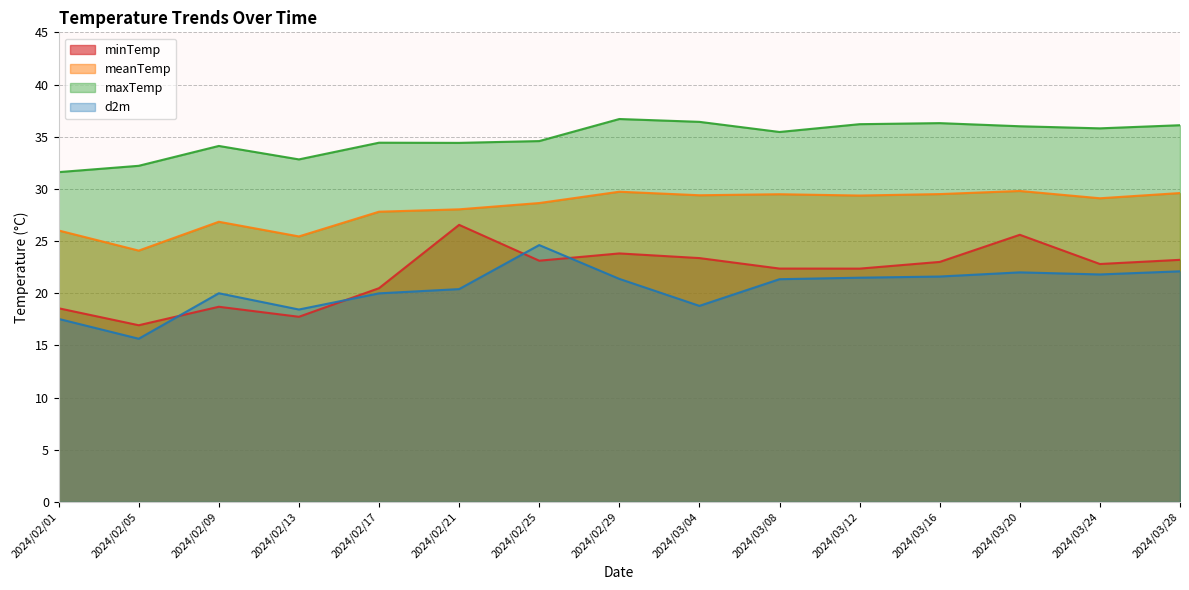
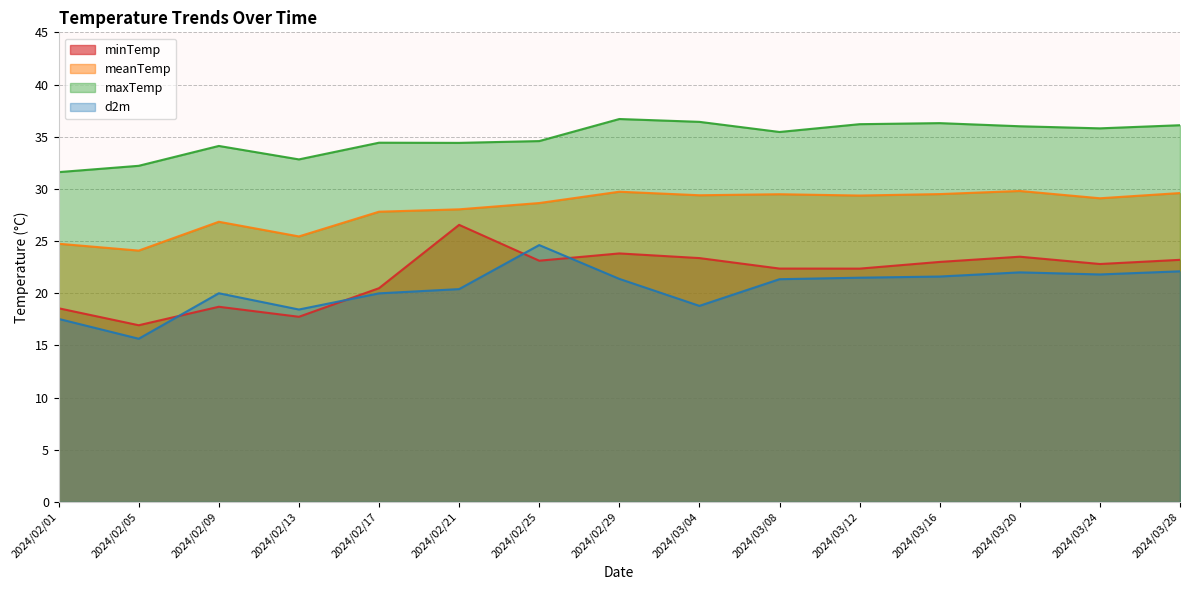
  {
    "minTemp": {
      "2024/02/01": 18.6,
      "2024/02/05": 16.9,
      "2024/02/09": 18.7,
      "2024/02/13": 17.7,
      "2024/02/17": 20.5,
      "2024/02/21": 26.6,
      "2024/02/25": 23.1,
      "2024/02/29": 23.8,
      "2024/03/04": 23.4,
      "2024/03/08": 22.4,
      "2024/03/12": 22.4,
      "2024/03/16": 23.0,
-     "2024/03/20": 25.6,
+     "2024/03/20": 23.5,
      "2024/03/24": 22.8,
      "2024/03/28": 23.2
    },
    "meanTemp": {
-     "2024/02/01": 26.0,
+     "2024/02/01": 24.7,
      "2024/02/05": 24.1,
      "2024/02/09": 26.8,
      "2024/02/13": 25.4,
      "2024/02/17": 27.8,
      "2024/02/21": 28.0,
      "2024/02/25": 28.6,
      "2024/02/29": 29.7,
      "2024/03/04": 29.4,
      "2024/03/08": 29.5,
      "2024/03/12": 29.4,
      "2024/03/16": 29.5,
      "2024/03/20": 29.8,
      "2024/03/24": 29.1,
      "2024/03/28": 29.6
    },
    "maxTemp": {
      "2024/02/01": 31.6,
      "2024/02/05": 32.2,
      "2024/02/09": 34.1,
      "2024/02/13": 32.8,
      "2024/02/17": 34.4,
      "2024/02/21": 34.4,
      "2024/02/25": 34.6,
      "2024/02/29": 36.7,
      "2024/03/04": 36.4,
      "2024/03/08": 35.5,
      "2024/03/12": 36.2,
      "2024/03/16": 36.3,
      "2024/03/20": 36.0,
      "2024/03/24": 35.8,
      "2024/03/28": 36.1
    },
    "d2m": {
      "2024/02/01": 17.5,
      "2024/02/05": 15.6,
      "2024/02/09": 20.0,
      "2024/02/13": 18.4,
      "2024/02/17": 20.0,
      "2024/02/21": 20.4,
      "2024/02/25": 24.6,
      "2024/02/29": 21.4,
      "2024/03/04": 18.8,
      "2024/03/08": 21.3,
      "2024/03/12": 21.5,
      "2024/03/16": 21.6,
      "2024/03/20": 22.0,
      "2024/03/24": 21.8,
      "2024/03/28": 22.1
    }
  }
